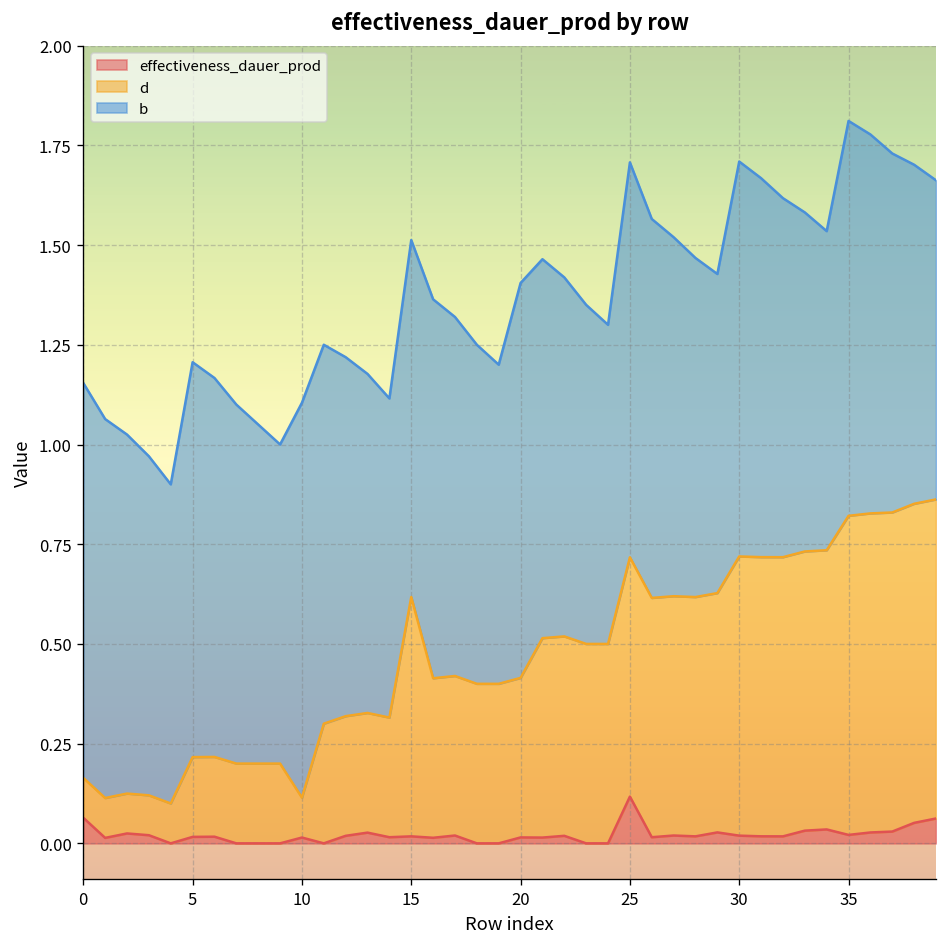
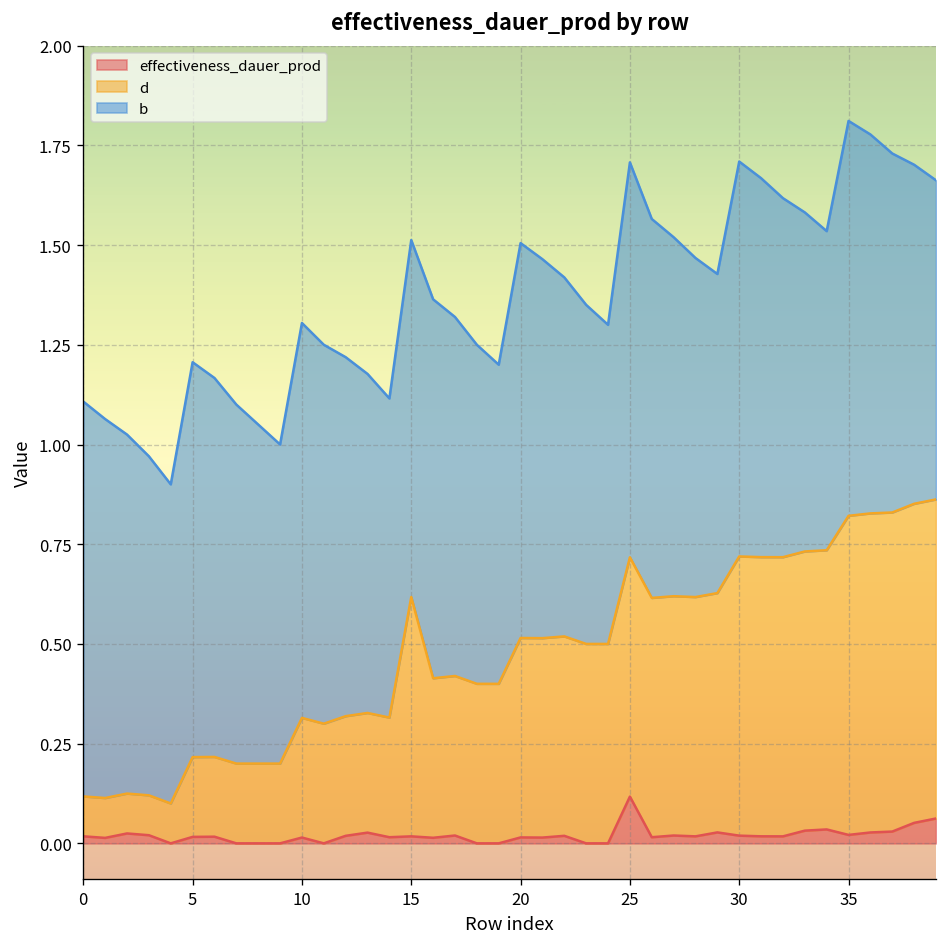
  {
    "effectiveness_dauer_prod": {
-     "0": 0.06,
+     "0": 0.02,
      "5": 0.02,
      "10": 0.01,
      "15": 0.02,
      "20": 0.01,
      "25": 0.12,
      "30": 0.02,
      "35": 0.02
    },
    "d": {
      "0": 0.1,
      "5": 0.2,
-     "10": 0.1,
+     "10": 0.3,
      "15": 0.6,
-     "20": 0.4,
+     "20": 0.5,
      "25": 0.6,
      "30": 0.7,
      "35": 0.8
    },
    "b": {
      "0": 0.99,
      "5": 0.99,
      "10": 0.99,
      "15": 0.90,
      "20": 0.99,
      "25": 0.99,
      "30": 0.99,
      "35": 0.99
    }
  }
